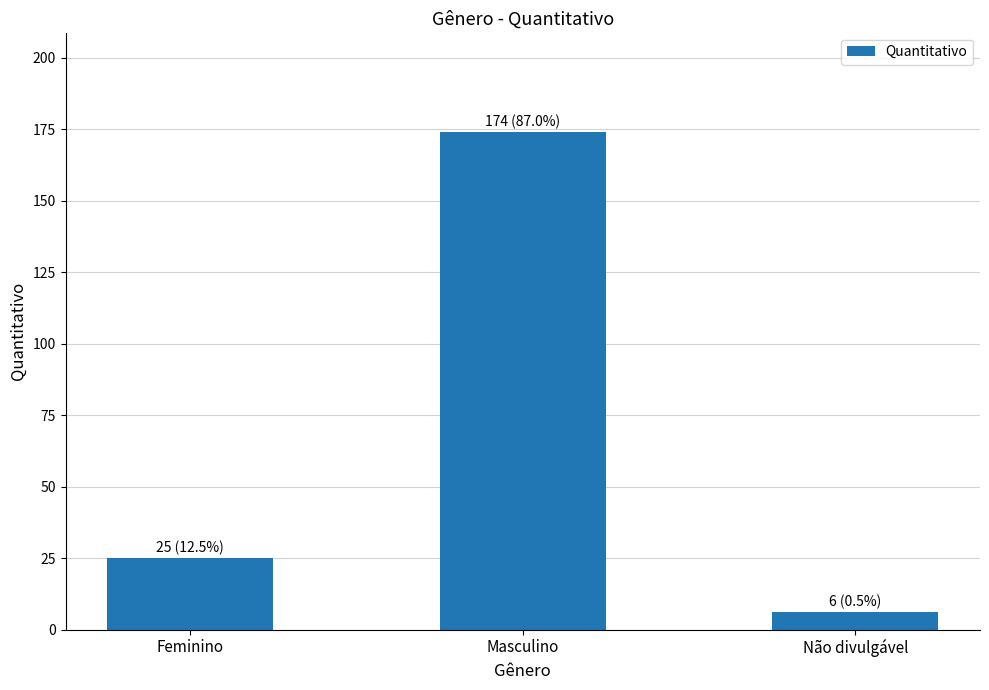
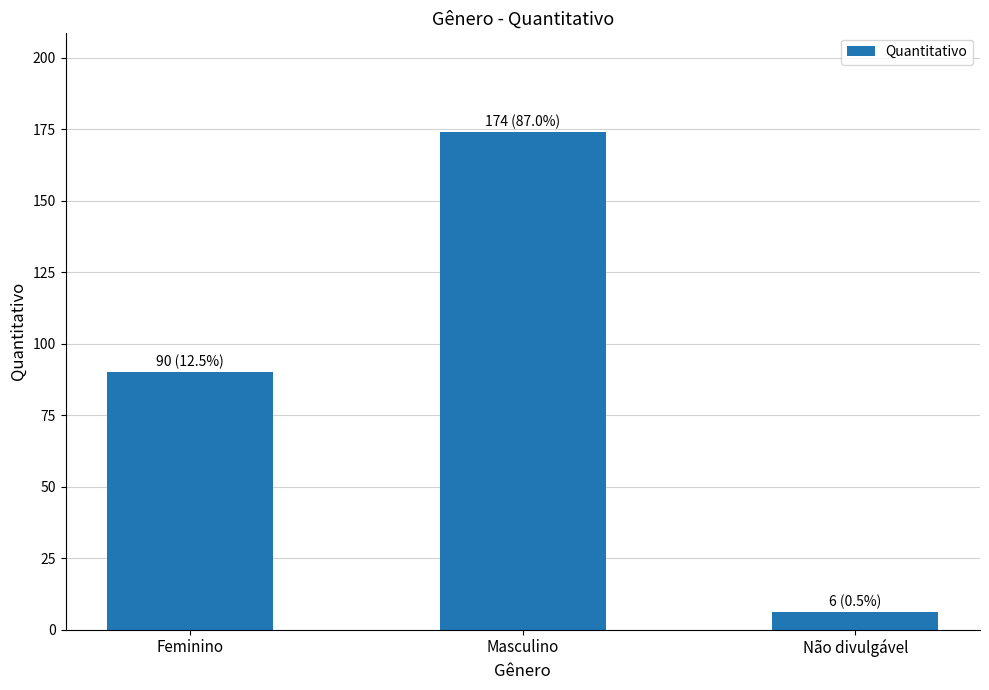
  {
-   "Feminino": 25,
+   "Feminino": 90,
    "Masculino": 174,
    "Não divulgável": 6
  }
